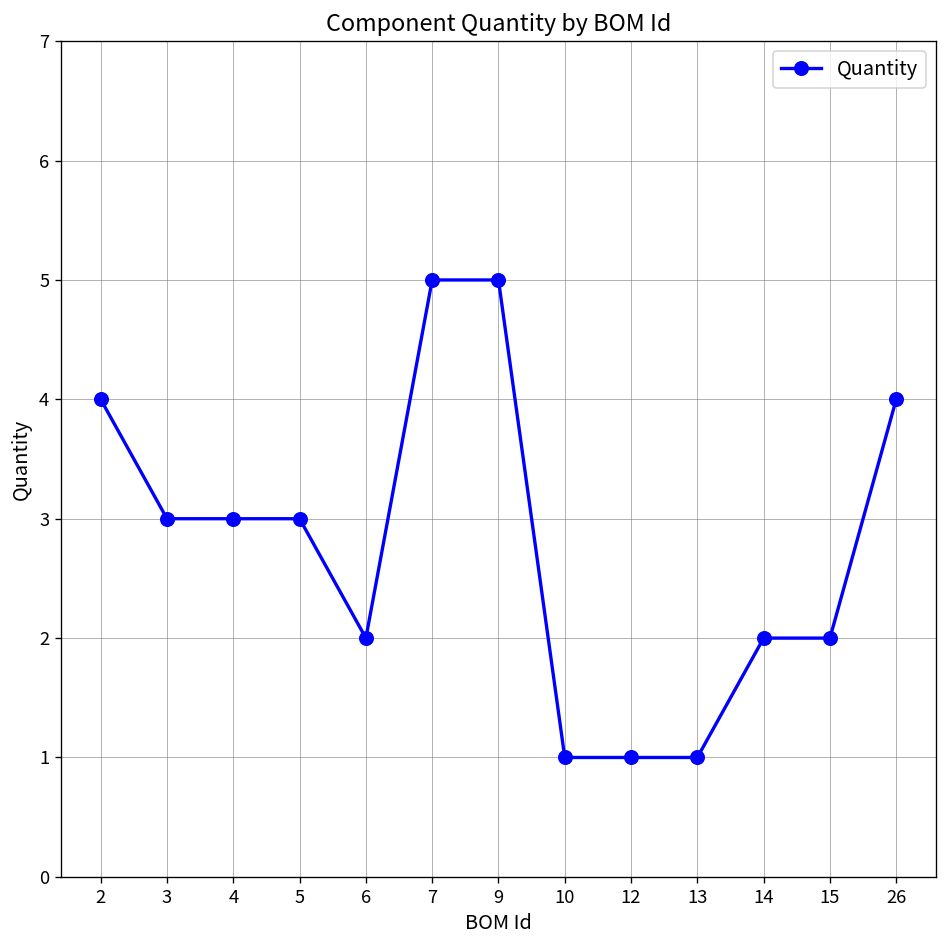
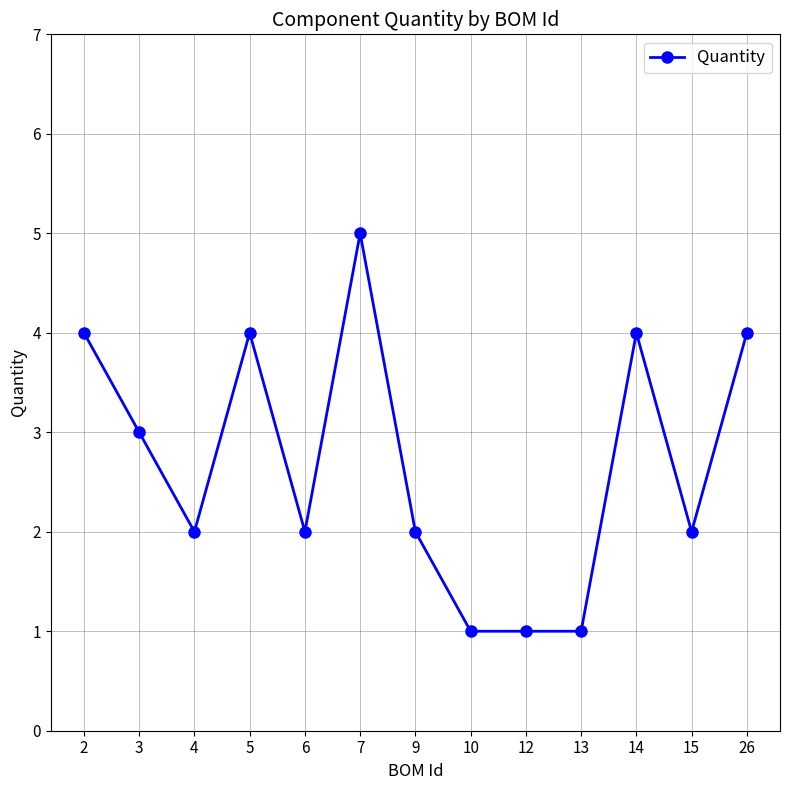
  {
    "2": 4,
    "3": 3,
-   "4": 3,
-   "5": 3,
+   "4": 2,
+   "5": 4,
    "6": 2,
    "7": 5,
-   "9": 5,
+   "9": 2,
    "10": 1,
    "12": 1,
    "13": 1,
-   "14": 2,
+   "14": 4,
    "15": 2,
    "26": 4
  }
